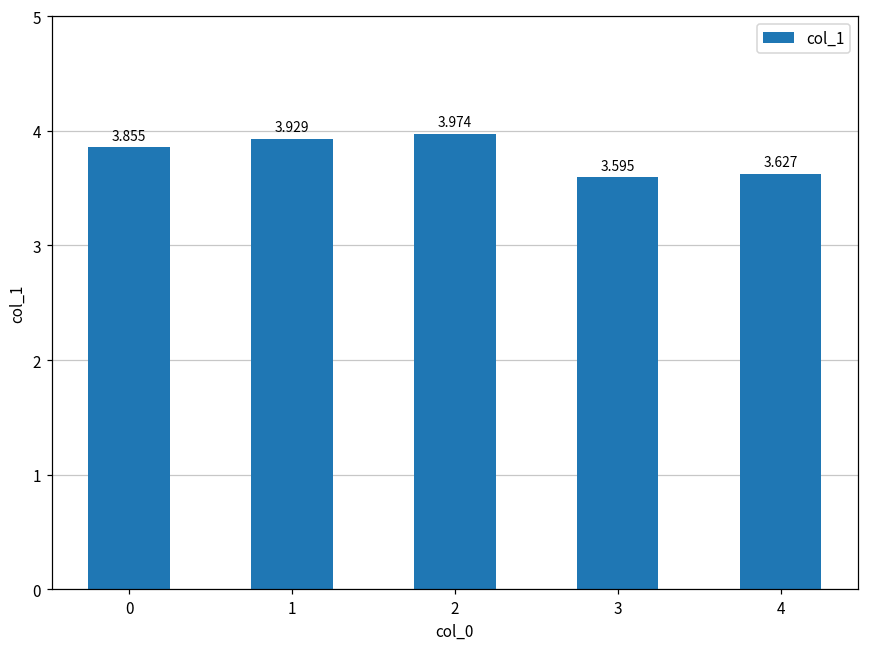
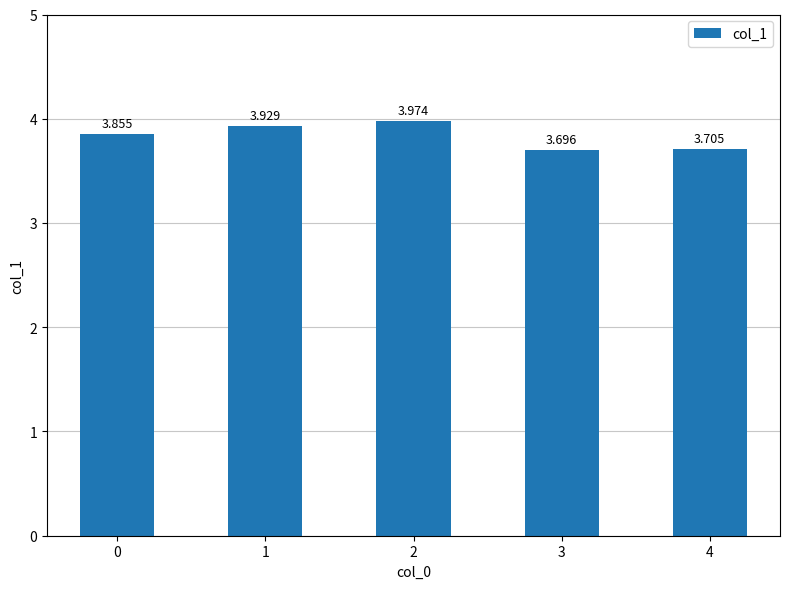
  {
    "0": 3.855,
    "1": 3.929,
    "2": 3.974,
-   "3": 3.595,
-   "4": 3.627
+   "3": 3.696,
+   "4": 3.705
  }
